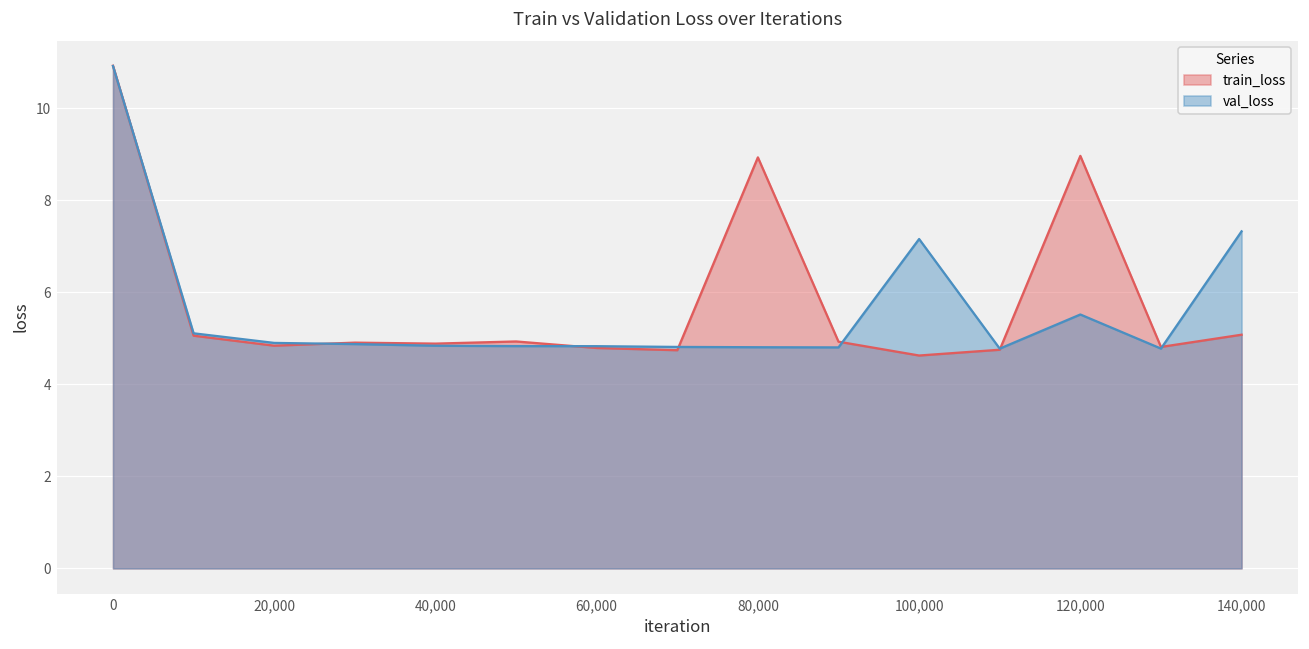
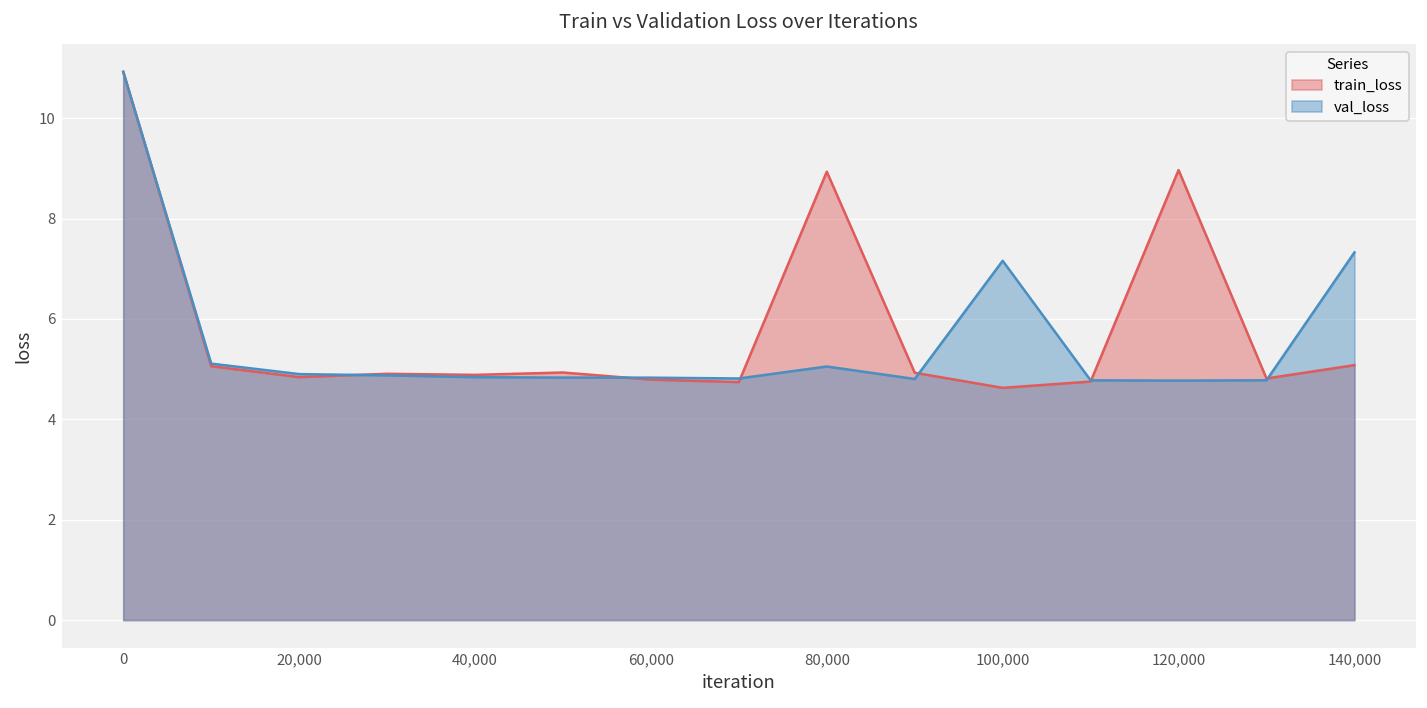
  {
    "train_loss": {
      "80,000": 8.9,
      "100,000": 4.6,
      "120,000": 9.0,
      "140,000": 5.1
    },
    "val_loss": {
-     "80,000": 4.8,
+     "80,000": 5.1,
      "100,000": 7.2,
-     "120,000": 5.5,
+     "120,000": 4.8,
      "140,000": 7.3
    }
  }
